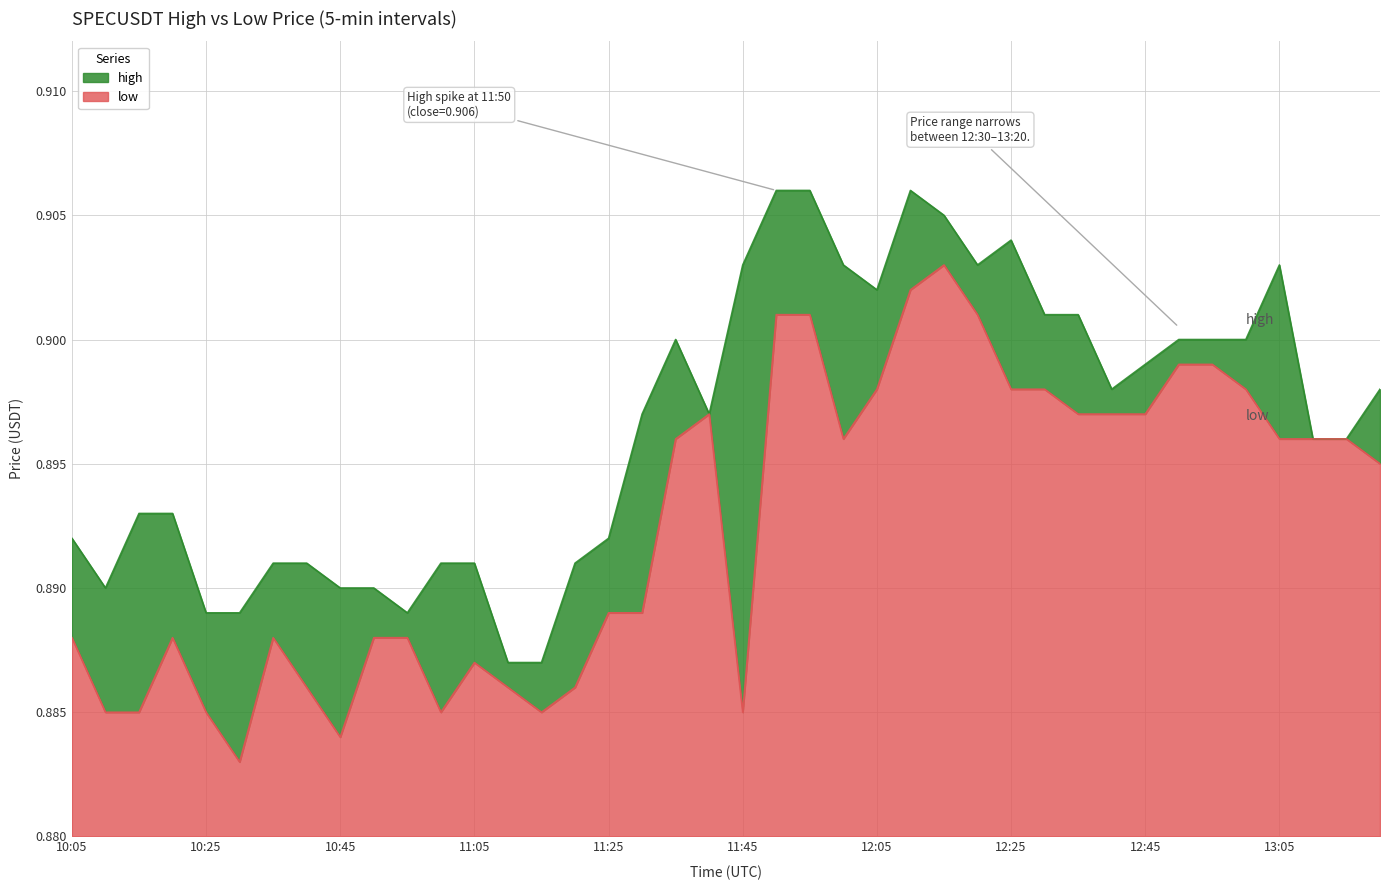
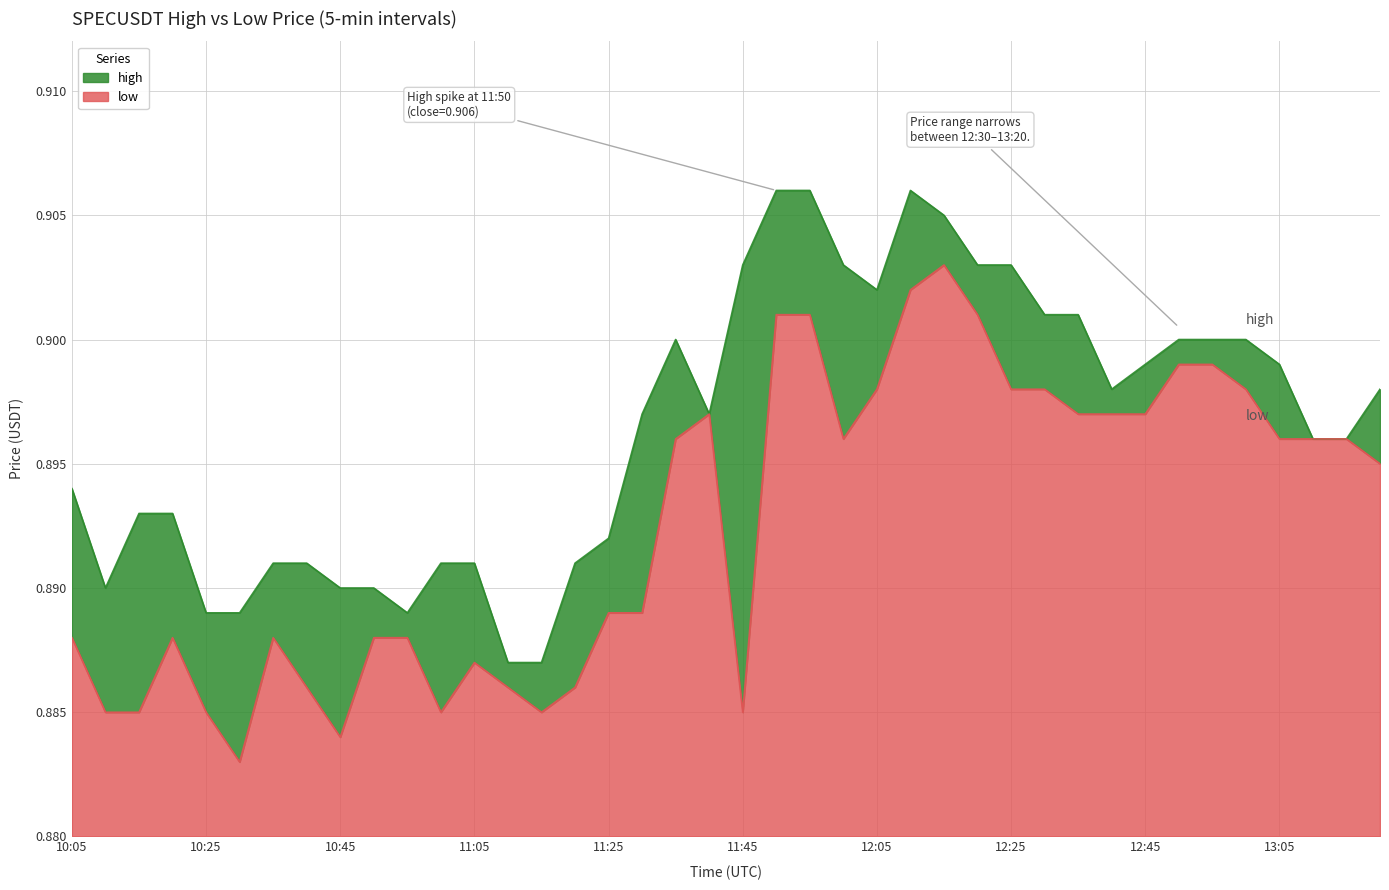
  {
    "high": {
-     "10:05": 0.892,
+     "10:05": 0.894,
      "10:25": 0.889,
      "10:45": 0.890,
      "11:05": 0.891,
      "11:25": 0.892,
      "11:45": 0.903,
      "12:05": 0.902,
-     "12:25": 0.904,
+     "12:25": 0.903,
      "12:45": 0.899,
-     "13:05": 0.903
+     "13:05": 0.899
    },
    "low": {
      "10:05": 0.888,
      "10:25": 0.885,
      "10:45": 0.884,
      "11:05": 0.887,
      "11:25": 0.889,
      "11:45": 0.885,
      "12:05": 0.898,
      "12:25": 0.898,
      "12:45": 0.897,
      "13:05": 0.896
    }
  }
